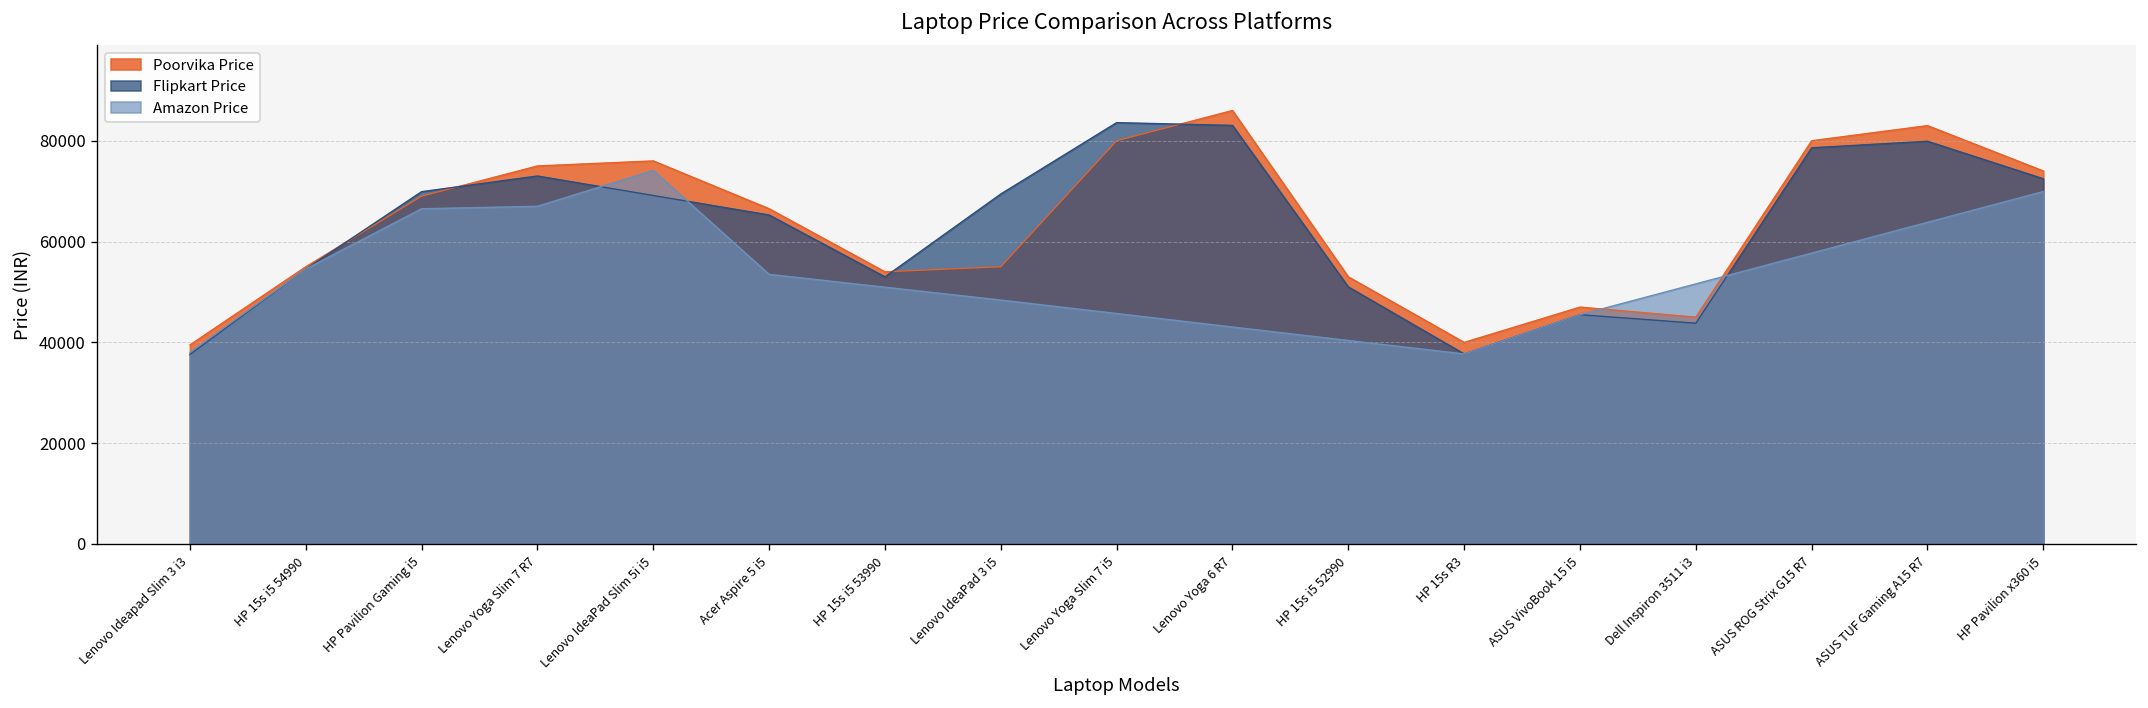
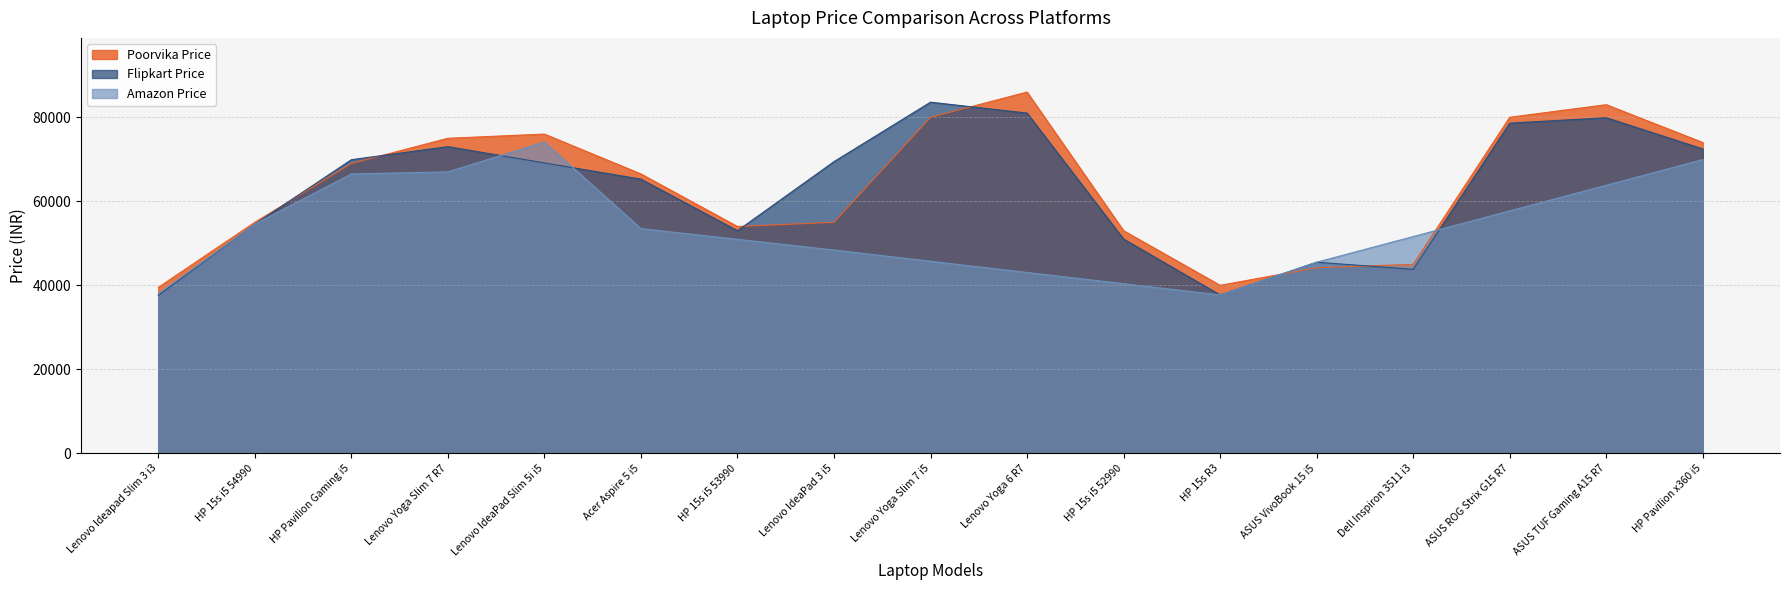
  {
    "Poorvika Price": {
      "Lenovo Ideapad Slim 3 i3": 39000,
      "HP Pavilion Gaming i5": 69000,
      "Lenovo Yoga Slim 7 R7": 75000,
      "Lenovo IdeaPad Slim 5i i5": 76000,
      "Acer Aspire 5 i5": 67000,
      "HP 15s i5 53990": 54000,
      "Lenovo IdeaPad 3 i5": 55000,
      "Lenovo Yoga Slim 7 i5": 80000,
      "Lenovo Yoga 6 R7": 86000,
      "HP 15s i5 52990": 53000,
      "HP 15s R3": 40000,
-     "ASUS VivoBook 15 i5": 47000,
+     "ASUS VivoBook 15 i5": 44000,
      "Dell Inspiron 3511 i3": 45000,
      "ASUS ROG Strix G15 R7": 80000,
      "ASUS TUF Gaming A15 R7": 83000,
      "HP Pavilion x360 i5": 74000
    },
    "Flipkart Price": {
      "HP Pavilion Gaming i5": 70000,
      "Lenovo Yoga Slim 7 R7": 73000,
      "Lenovo IdeaPad Slim 5i i5": 69000,
      "Acer Aspire 5 i5": 65000,
      "HP 15s i5 53990": 53000,
      "Lenovo IdeaPad 3 i5": 69000,
      "Lenovo Yoga Slim 7 i5": 84000,
-     "Lenovo Yoga 6 R7": 83000,
+     "Lenovo Yoga 6 R7": 81000,
      "HP 15s i5 52990": 51000,
      "Dell Inspiron 3511 i3": 44000,
      "ASUS ROG Strix G15 R7": 79000,
      "ASUS TUF Gaming A15 R7": 80000,
      "HP Pavilion x360 i5": 72000
    },
    "Amazon Price": {
      "HP Pavilion Gaming i5": 67000,
      "Lenovo Yoga Slim 7 R7": 67000,
      "Lenovo IdeaPad Slim 5i i5": 74000,
      "Acer Aspire 5 i5": 53000,
      "HP 15s i5 53990": 51000,
      "Lenovo IdeaPad 3 i5": 48000,
      "Lenovo Yoga Slim 7 i5": 46000,
      "Lenovo Yoga 6 R7": 43000,
      "HP 15s i5 52990": 40000,
      "Dell Inspiron 3511 i3": 52000,
      "ASUS ROG Strix G15 R7": 58000,
      "ASUS TUF Gaming A15 R7": 64000,
      "HP Pavilion x360 i5": 70000
    }
  }
